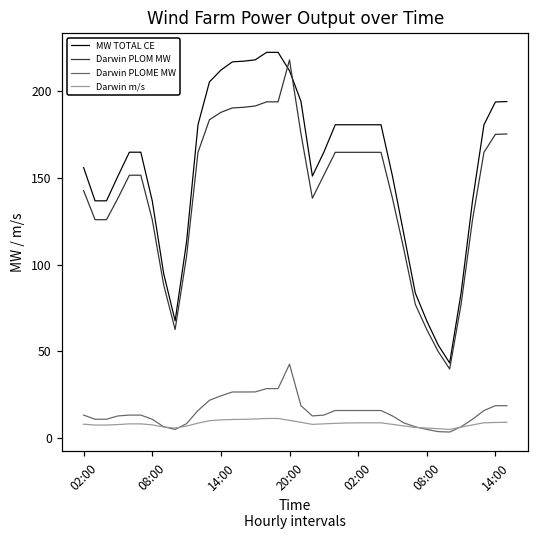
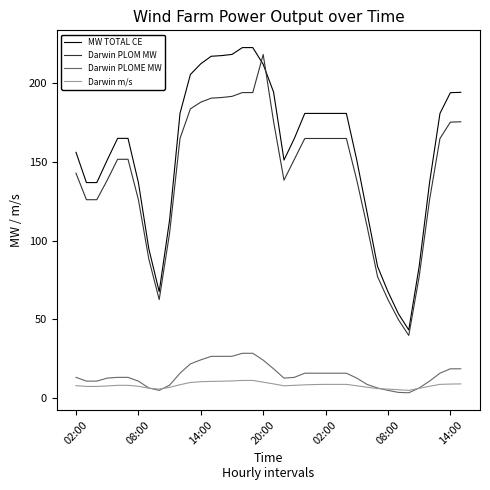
  {
    "MW TOTAL CE": {
      "20:00": 212
    },
    "Darwin PLOM MW": {
      "20:00": 218
    },
    "Darwin PLOME MW": {
-     "20:00": 43
+     "20:00": 24
    },
    "Darwin m/s": {
      "20:00": 10
    }
  }
